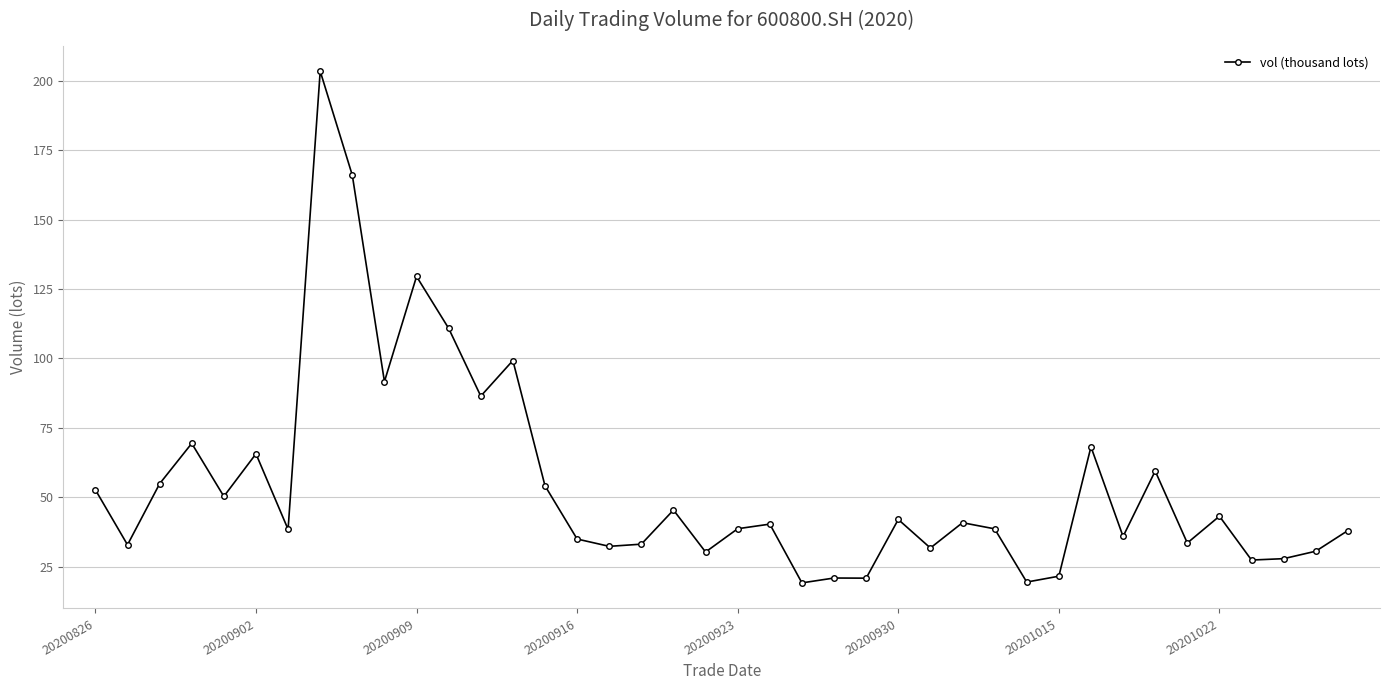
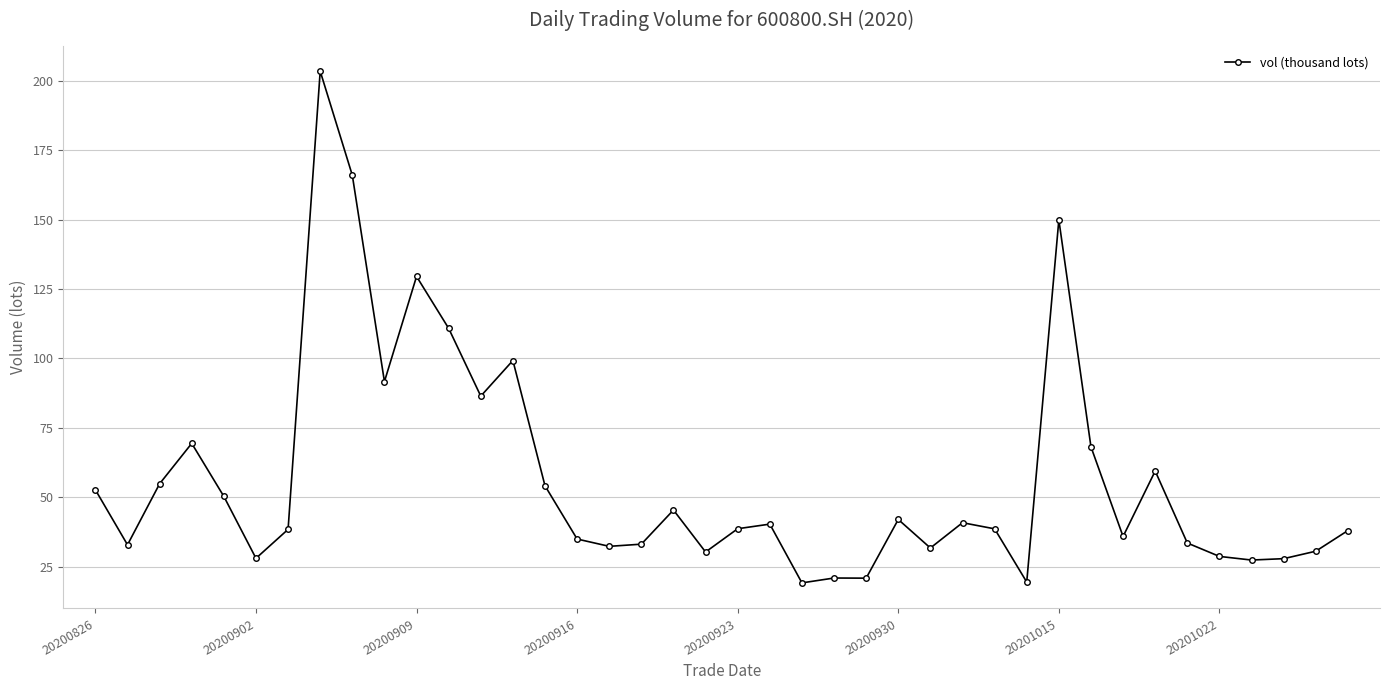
  {
    "20200826": 53,
-   "20200902": 66,
+   "20200902": 28,
    "20200909": 130,
    "20200916": 35,
    "20200923": 39,
    "20200930": 42,
-   "20201015": 22,
-   "20201022": 43
+   "20201015": 150,
+   "20201022": 29
  }
